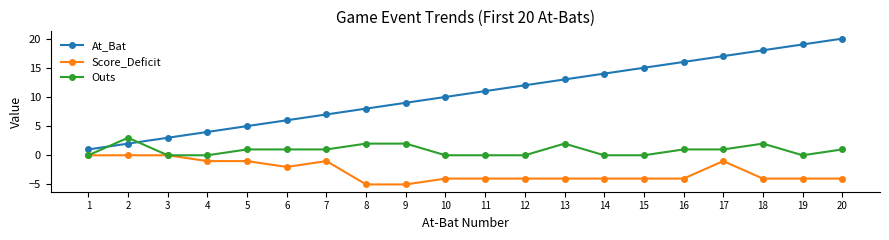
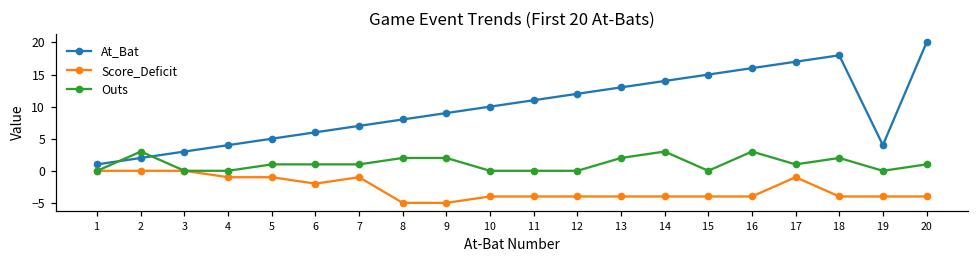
  {
    "At_Bat": {
      "1": 1,
      "2": 2,
      "3": 3,
      "4": 4,
      "5": 5,
      "6": 6,
      "7": 7,
      "8": 8,
      "9": 9,
      "10": 10,
      "11": 11,
      "12": 12,
      "13": 13,
      "14": 14,
      "15": 15,
      "16": 16,
      "17": 17,
      "18": 18,
-     "19": 19,
+     "19": 4,
      "20": 20
    },
    "Score_Deficit": {
      "2": 0,
      "4": -1,
      "5": -1,
      "6": -2,
      "7": -1,
      "8": -5,
      "9": -5,
      "10": -4,
      "11": -4,
      "12": -4,
      "13": -4,
      "14": -4,
      "15": -4,
      "16": -4,
      "17": -1,
      "18": -4,
      "19": -4,
      "20": -4
    },
    "Outs": {
      "2": 3,
      "4": 0,
      "5": 1,
      "6": 1,
      "7": 1,
      "8": 2,
      "9": 2,
      "10": 0,
      "11": 0,
      "12": 0,
      "13": 2,
-     "14": 0,
+     "14": 3,
      "15": 0,
-     "16": 1,
+     "16": 3,
      "17": 1,
      "18": 2,
      "19": 0,
      "20": 1
    }
  }
